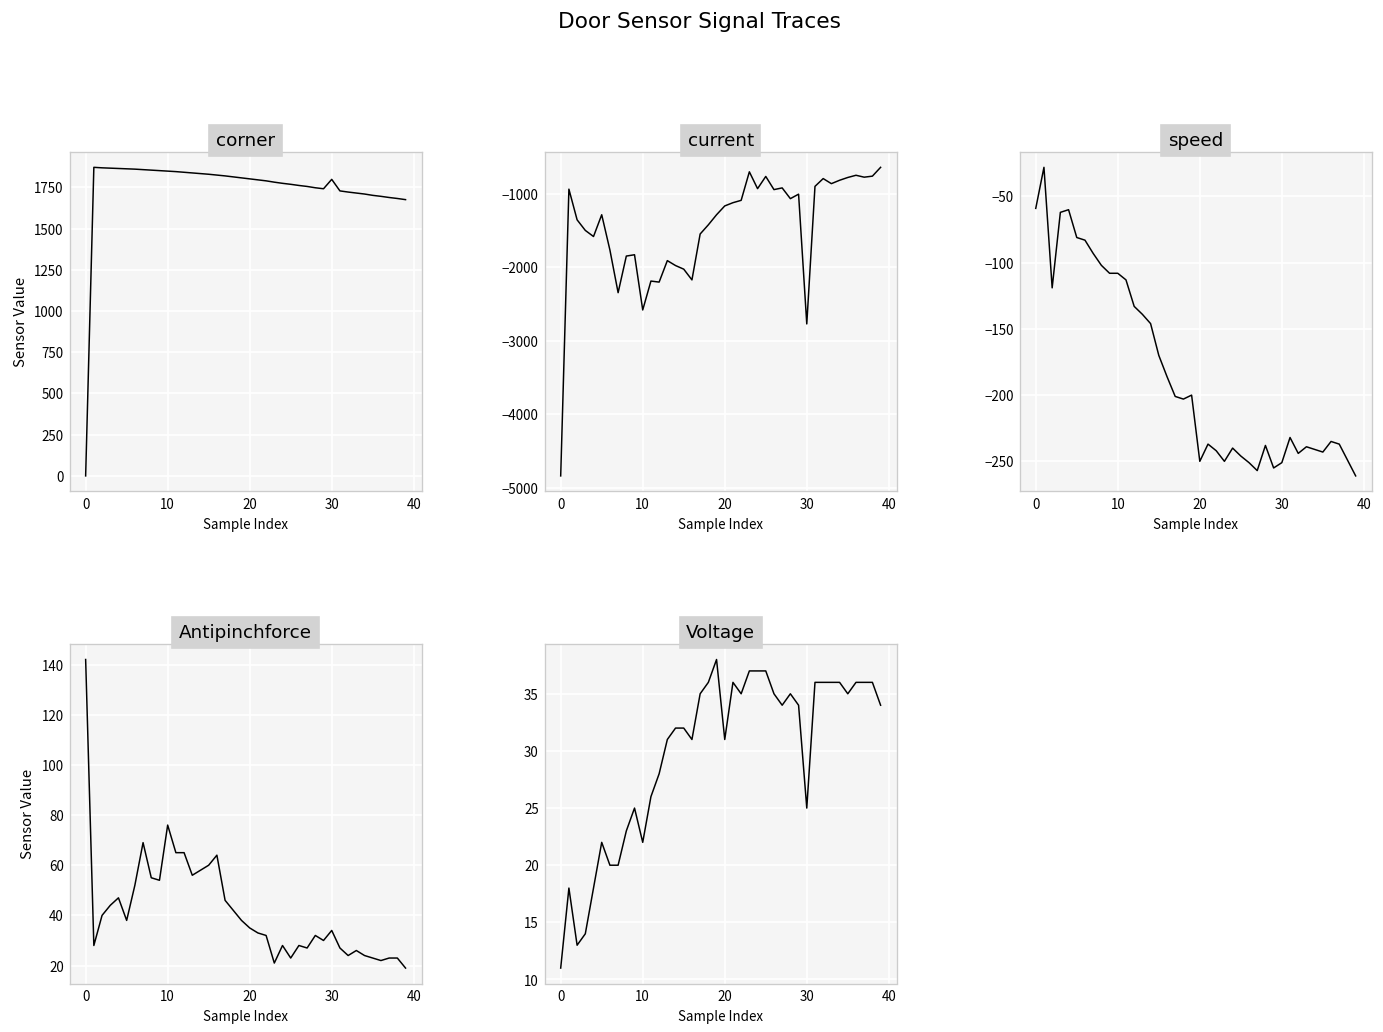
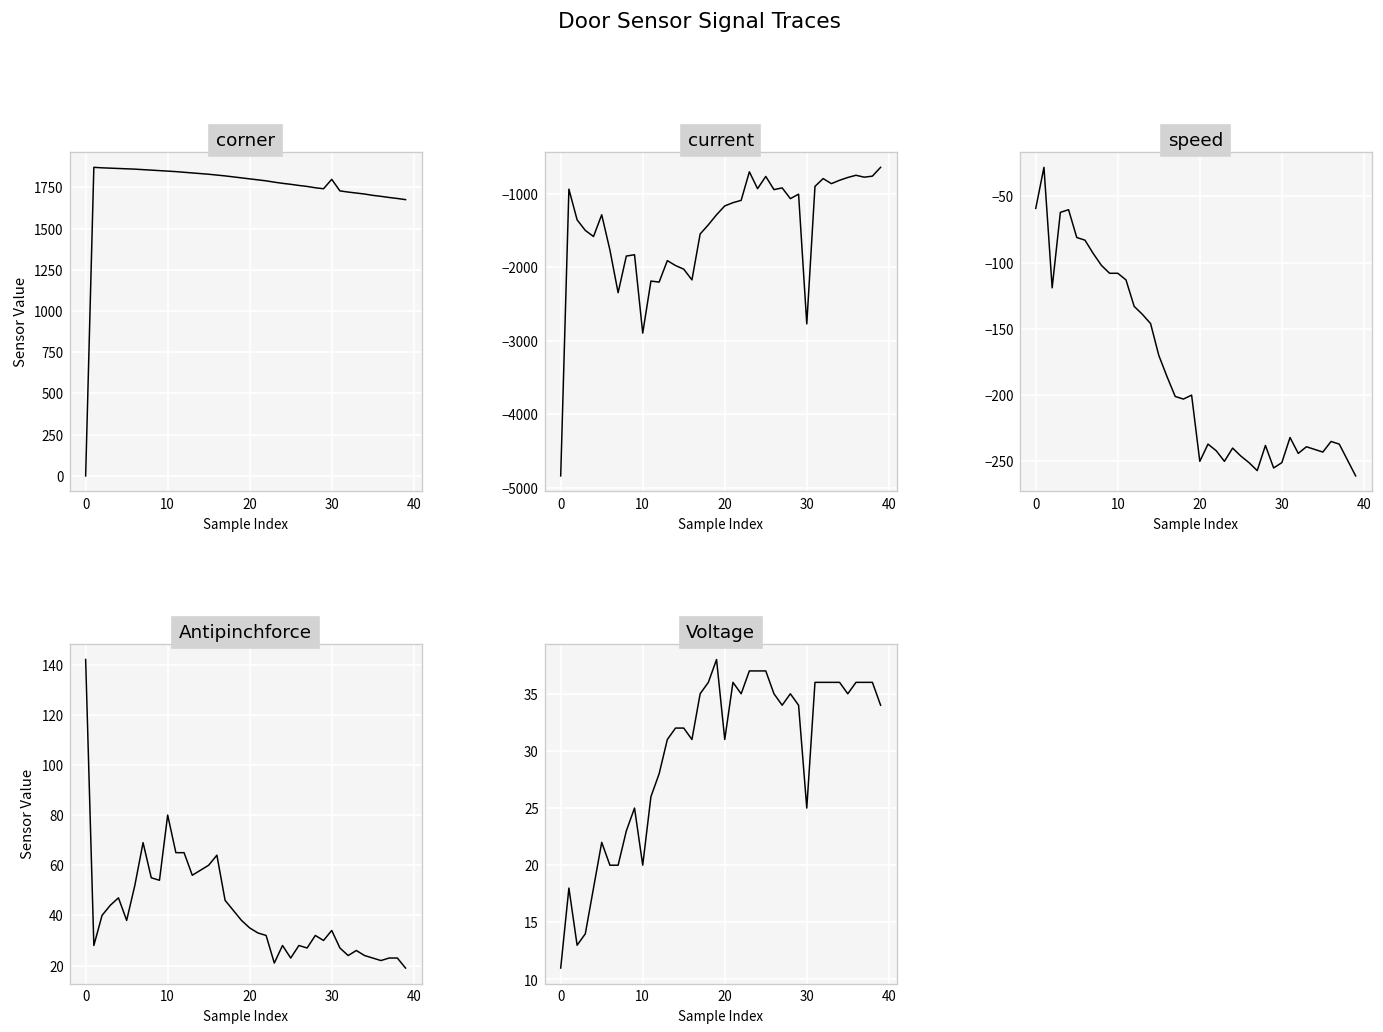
  {
    "corner": {
      "0": 0,
      "10": 1850,
      "20": 1800,
      "30": 1800
    },
    "current": {
      "0": -4800,
-     "10": -2600,
+     "10": -2900,
      "20": -1200,
      "30": -2800
    },
    "speed": {
      "0": -59,
      "10": -108,
      "20": -250,
      "30": -251
    },
    "Antipinchforce": {
      "0": 142,
-     "10": 76,
+     "10": 80,
      "20": 35,
      "30": 34
    },
    "Voltage": {
      "0": 11,
-     "10": 22,
+     "10": 20,
      "20": 31,
      "30": 25
    }
  }
